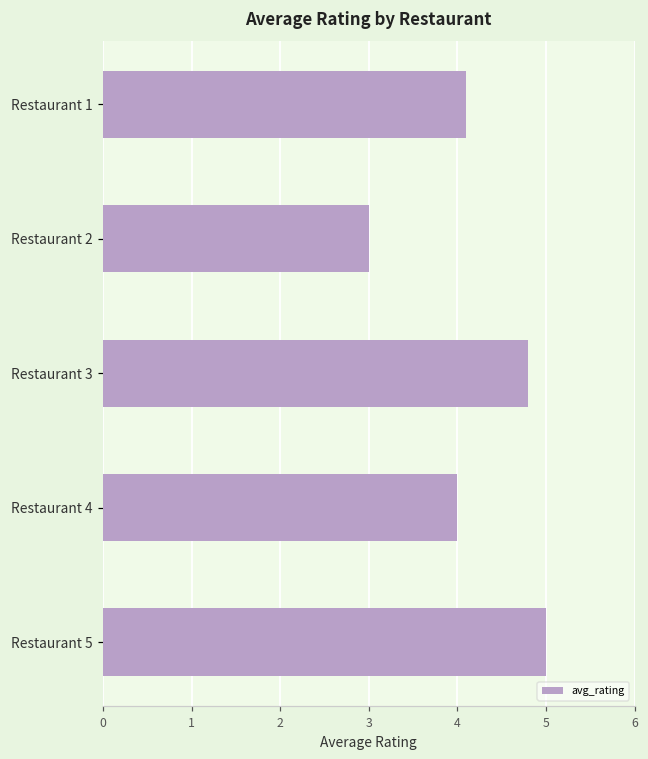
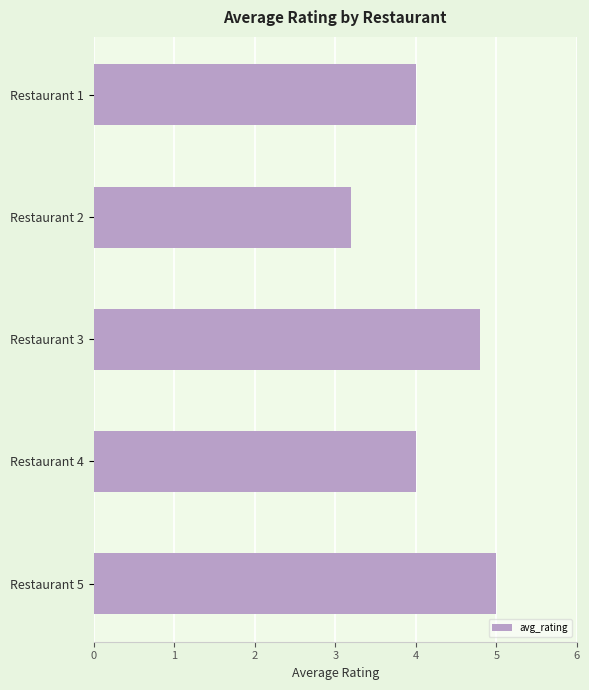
  {
-   "Restaurant 1": 4.1,
-   "Restaurant 2": 3.0,
+   "Restaurant 1": 4.0,
+   "Restaurant 2": 3.2,
    "Restaurant 3": 4.8,
    "Restaurant 4": 4.0,
    "Restaurant 5": 5.0
  }
